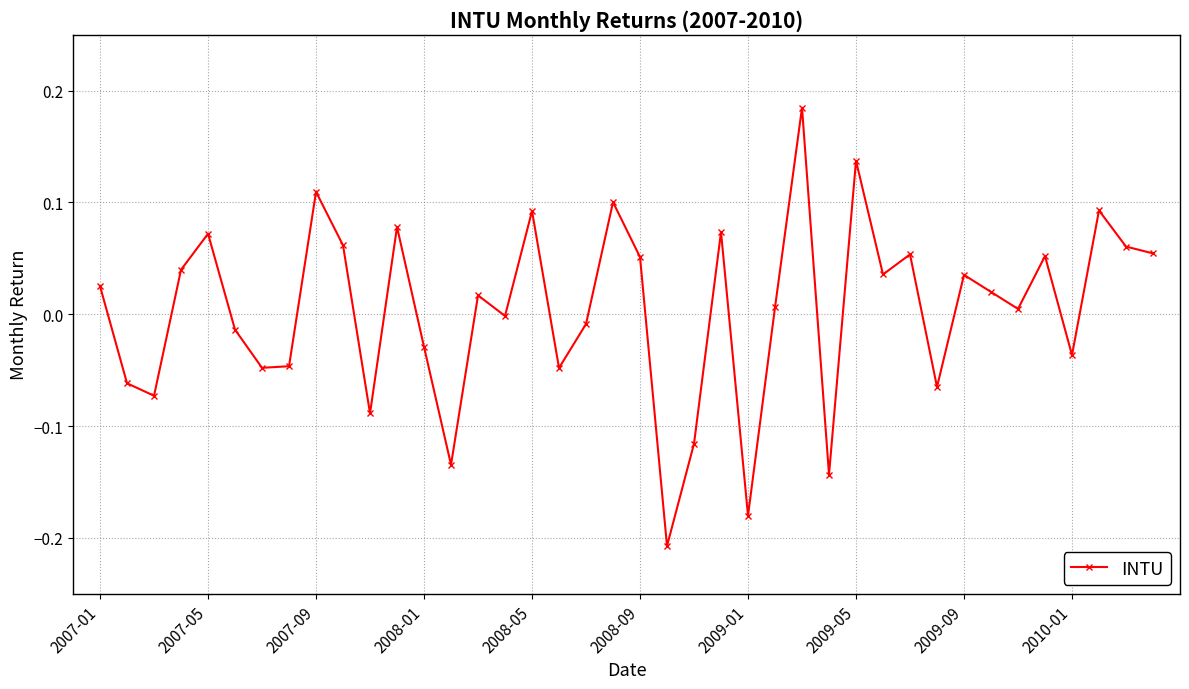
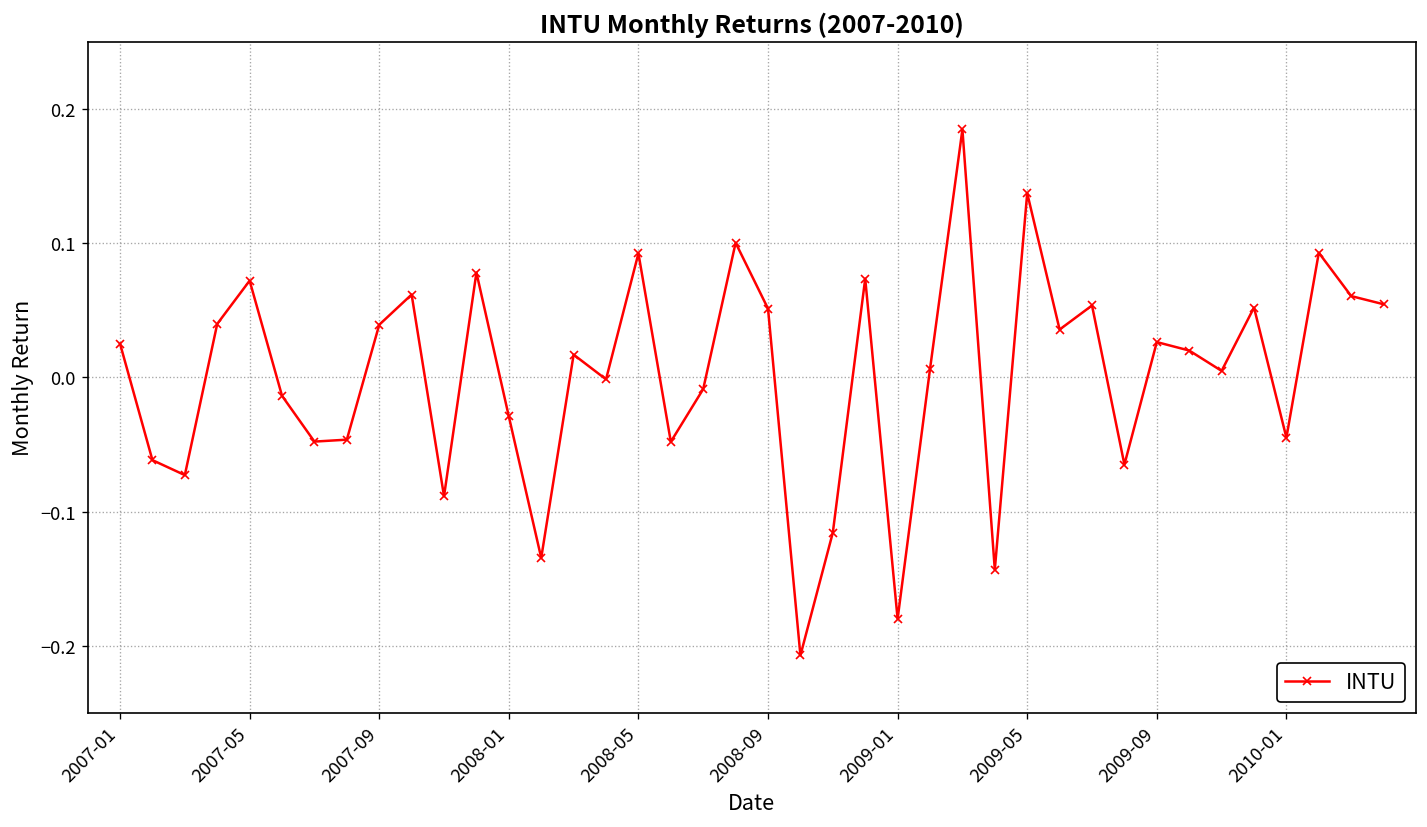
  {
    "2007-01": 0.025,
    "2007-05": 0.072,
-   "2007-09": 0.109,
+   "2007-09": 0.039,
    "2008-01": -0.029,
    "2008-05": 0.092,
    "2008-09": 0.051,
    "2009-01": -0.180,
    "2009-05": 0.137,
-   "2009-09": 0.035,
-   "2010-01": -0.036
+   "2009-09": 0.026,
+   "2010-01": -0.045
  }
